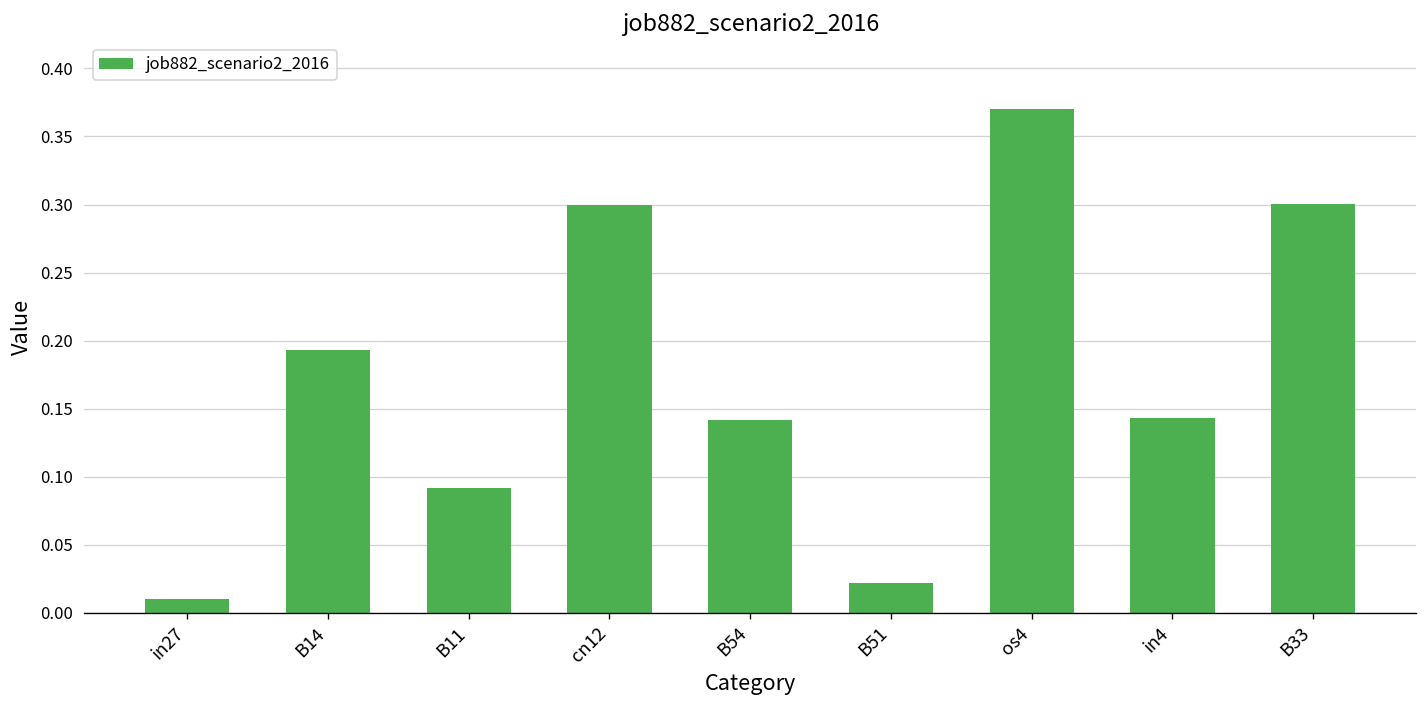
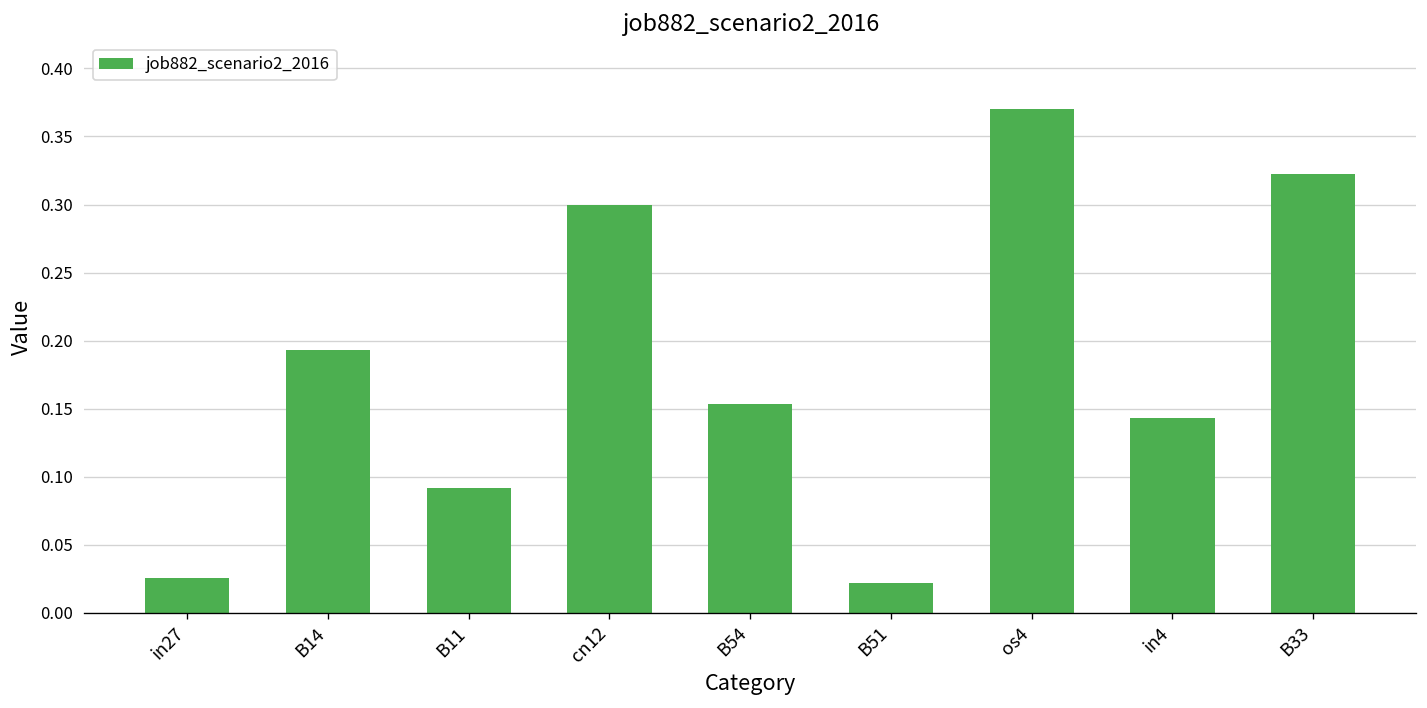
  {
-   "in27": 0.010,
+   "in27": 0.026,
    "B14": 0.193,
    "B11": 0.092,
    "cn12": 0.300,
-   "B54": 0.142,
+   "B54": 0.154,
    "B51": 0.022,
    "os4": 0.371,
    "in4": 0.143,
-   "B33": 0.300
+   "B33": 0.322
  }
